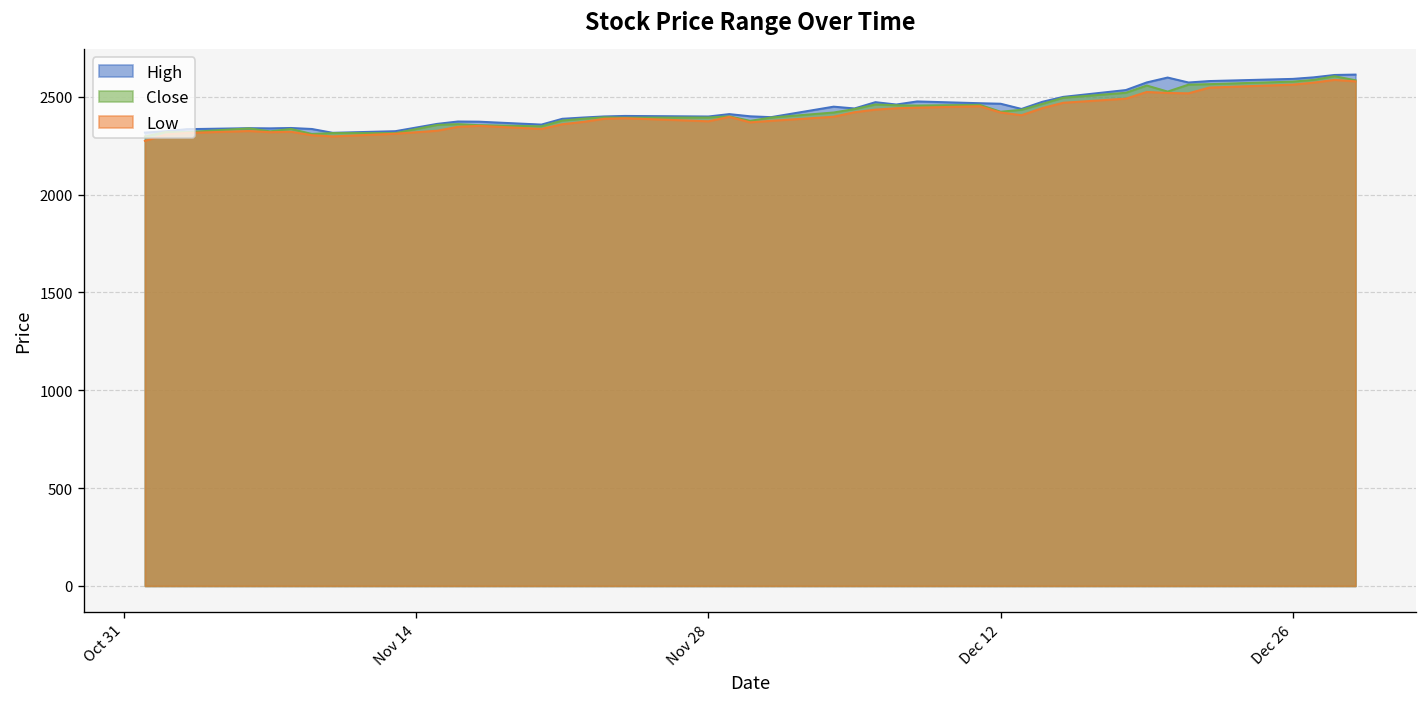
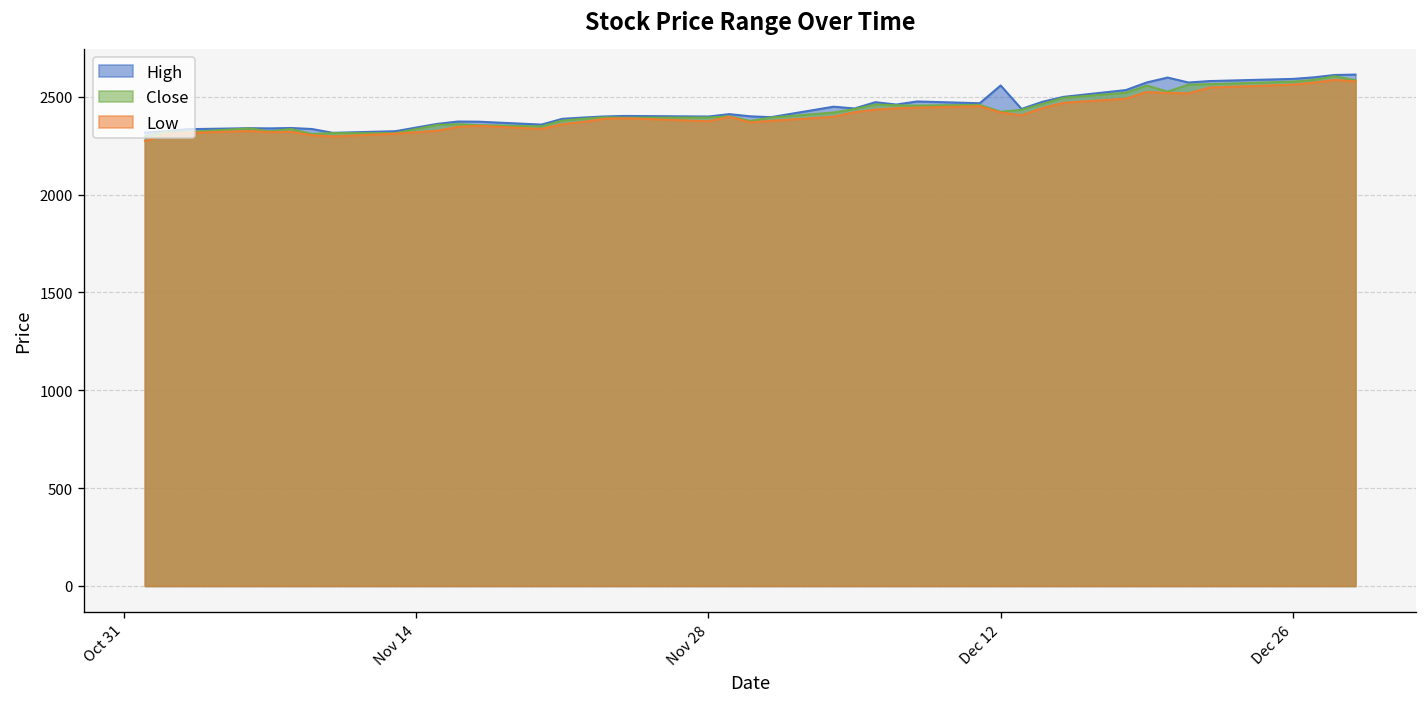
  {
    "High": {
-     "Dec 12": 2460
+     "Dec 12": 2560
    },
    "Low": {
      "Nov 28": 2380
    }
  }
